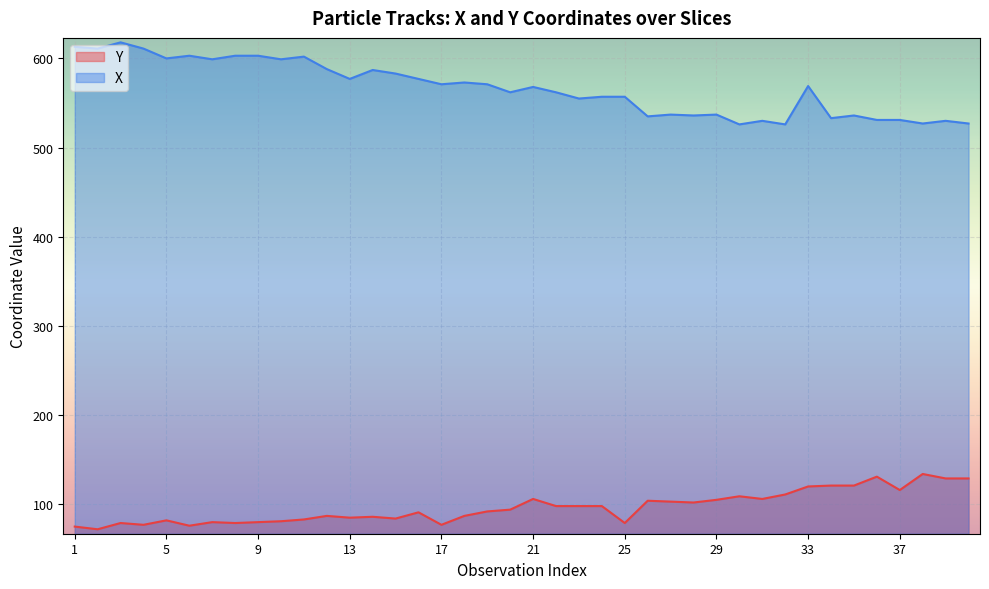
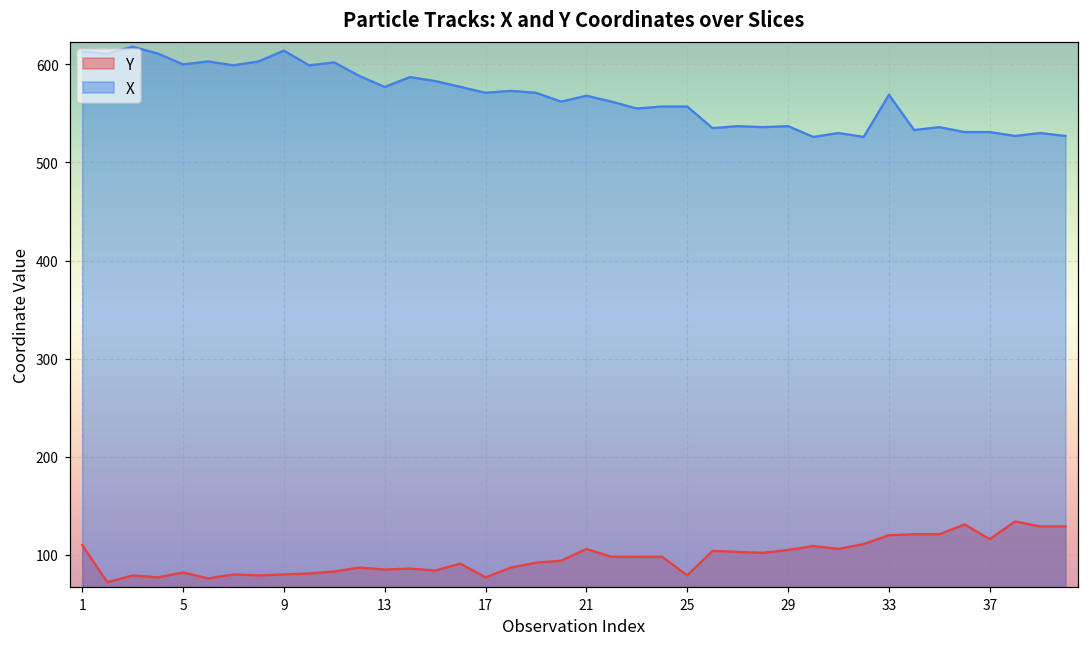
  {
    "Y": {
-     "1": 80,
+     "1": 110,
      "5": 80,
      "9": 80,
      "13": 90,
      "17": 80,
      "21": 110,
      "25": 80,
      "29": 110,
      "33": 120,
      "37": 120
    },
    "X": {
      "5": 600,
-     "9": 600,
+     "9": 610,
      "13": 580,
      "17": 570,
      "21": 570,
      "25": 560,
      "29": 540,
      "33": 570,
      "37": 530
    }
  }
